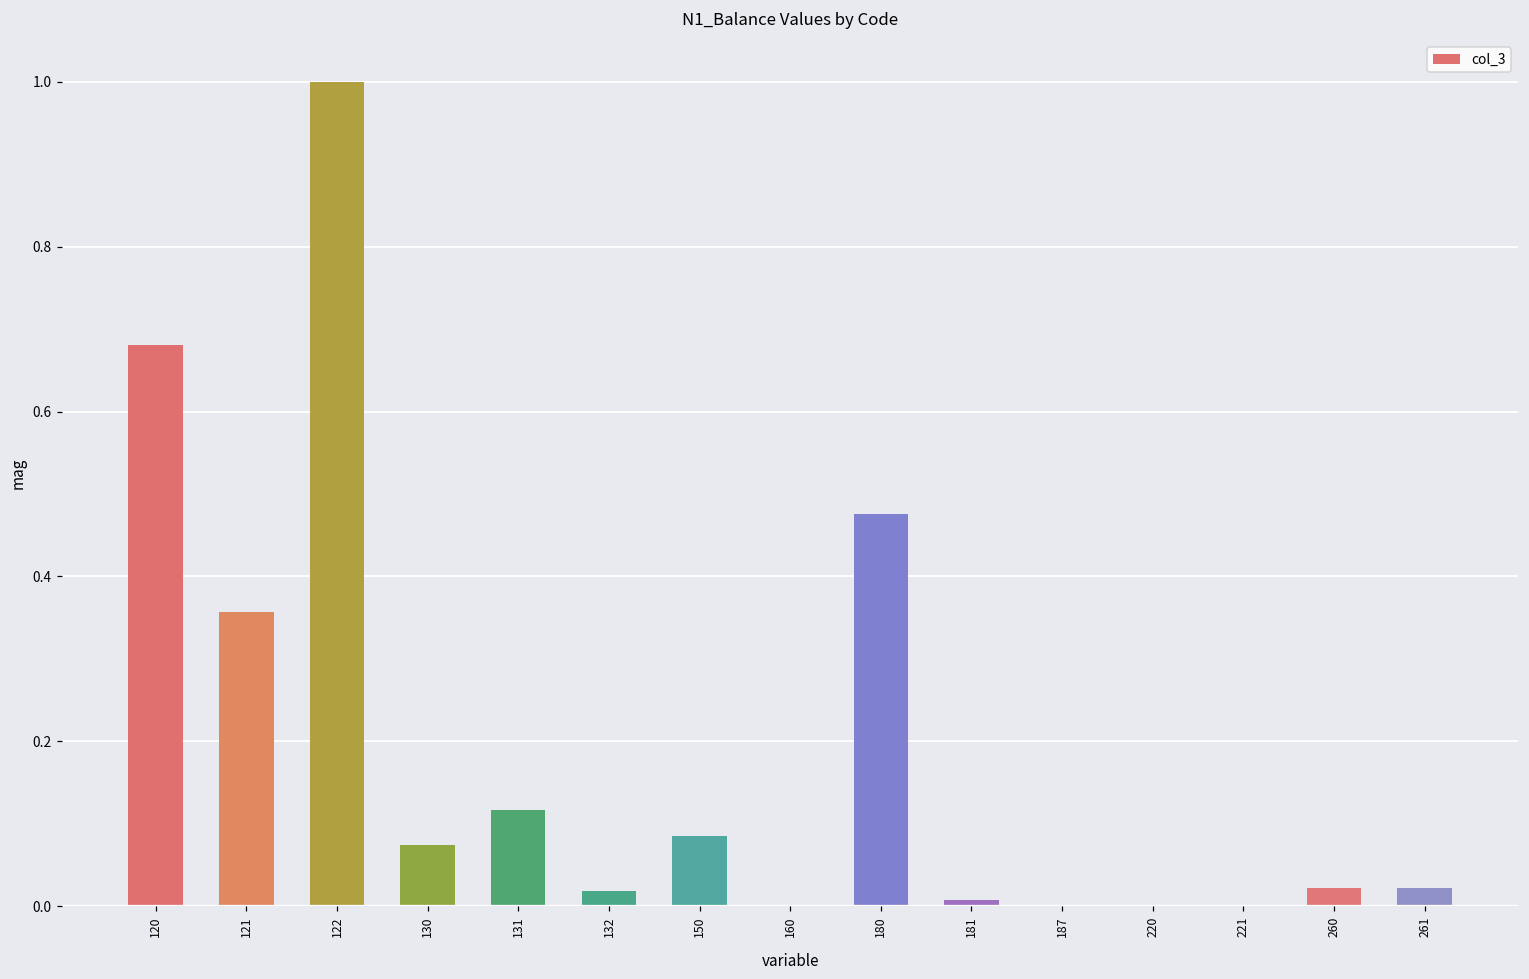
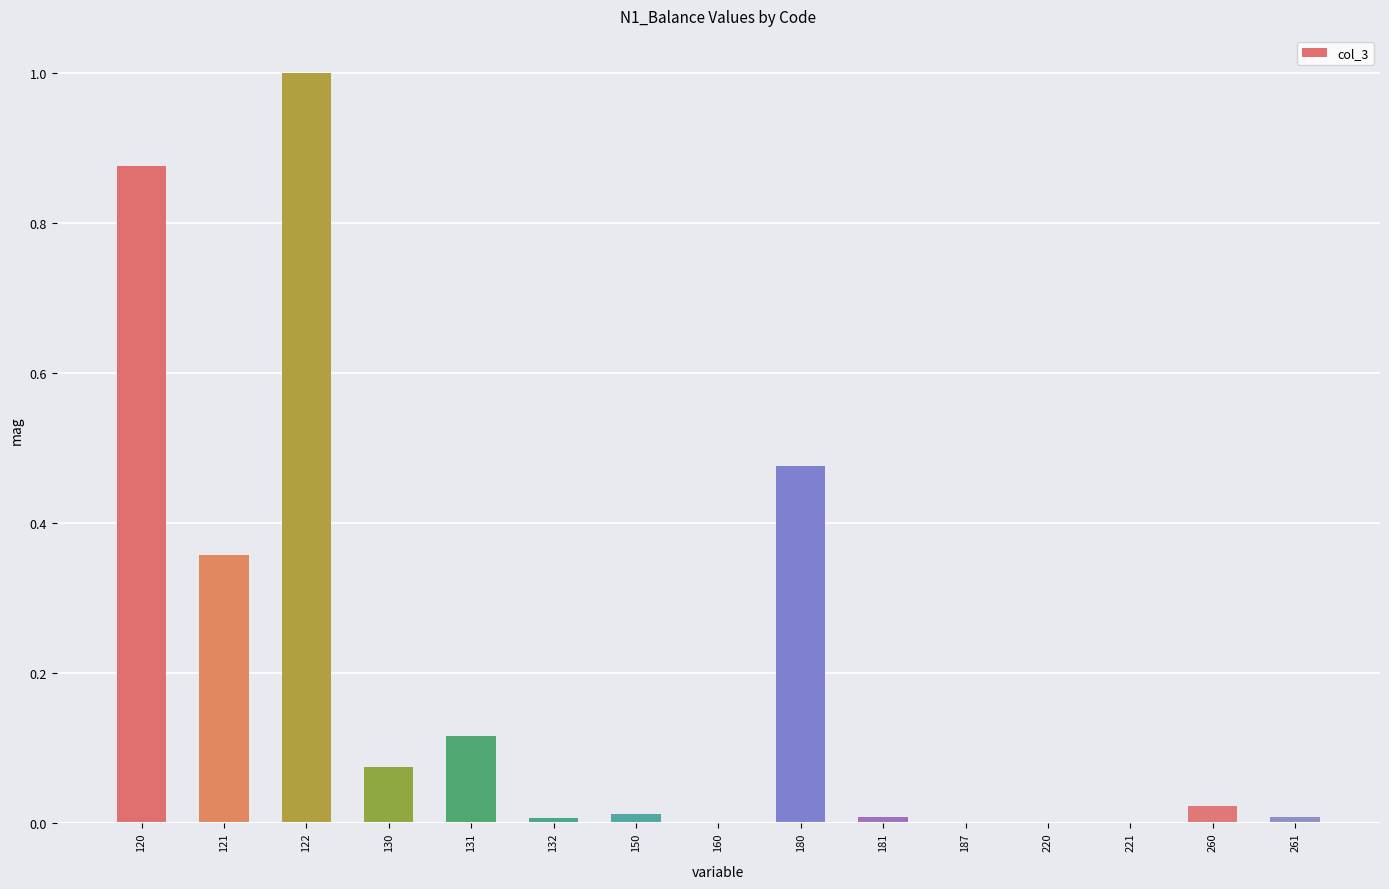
  {
-   "120": 0.68,
+   "120": 0.88,
    "121": 0.36,
    "122": 1.00,
    "130": 0.07,
    "131": 0.12,
-   "132": 0.02,
-   "150": 0.08,
+   "132": 0.01,
+   "150": 0.01,
    "180": 0.48,
    "181": 0.01,
    "260": 0.02,
-   "261": 0.02
+   "261": 0.01
  }
